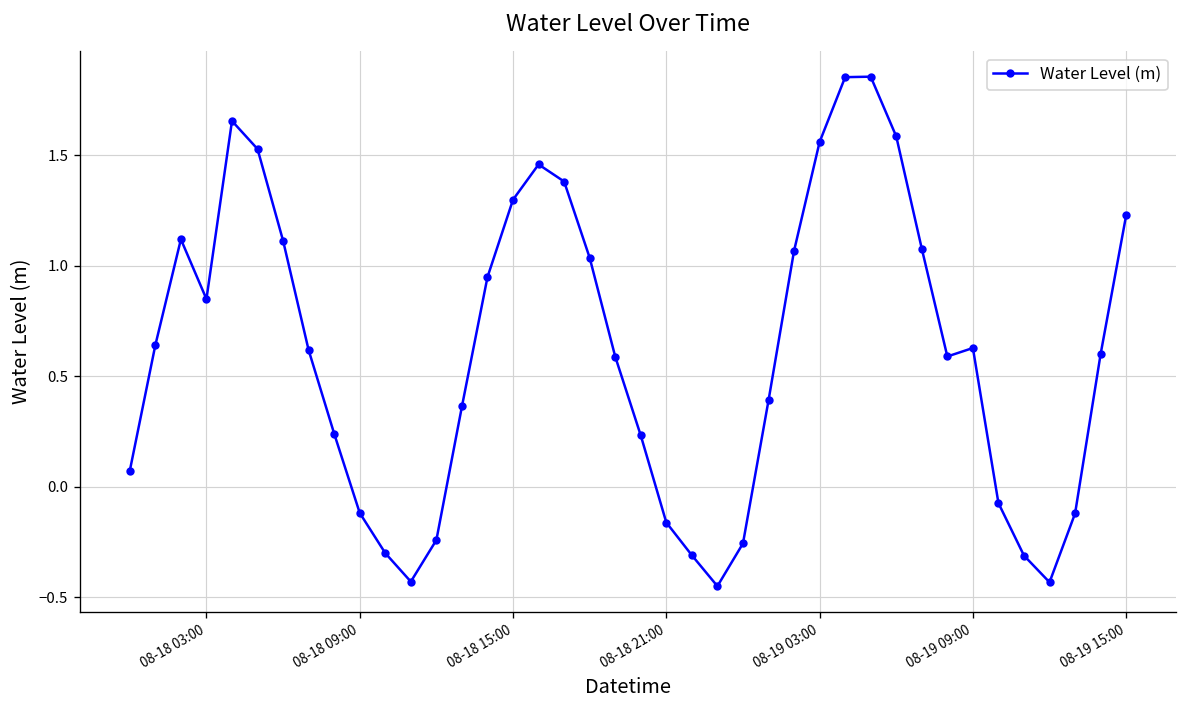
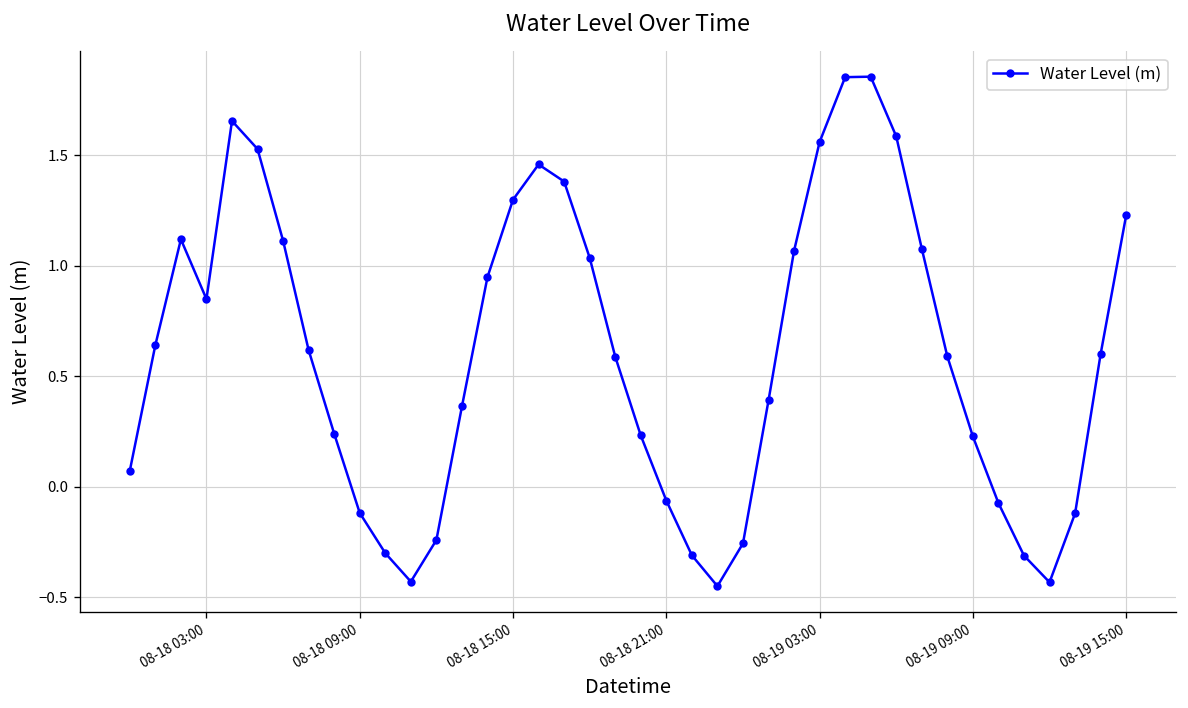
  {
    "08-18 03:00": 0.85,
    "08-18 09:00": -0.12,
    "08-18 15:00": 1.30,
-   "08-18 21:00": -0.16,
+   "08-18 21:00": -0.06,
    "08-19 03:00": 1.56,
-   "08-19 09:00": 0.63,
+   "08-19 09:00": 0.23,
    "08-19 15:00": 1.23
  }
